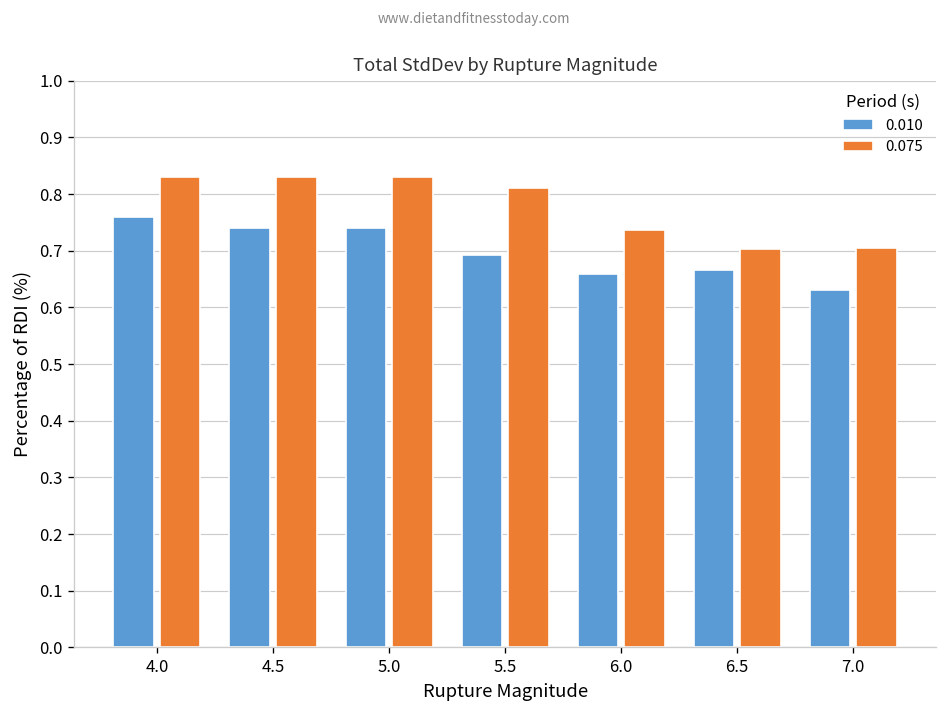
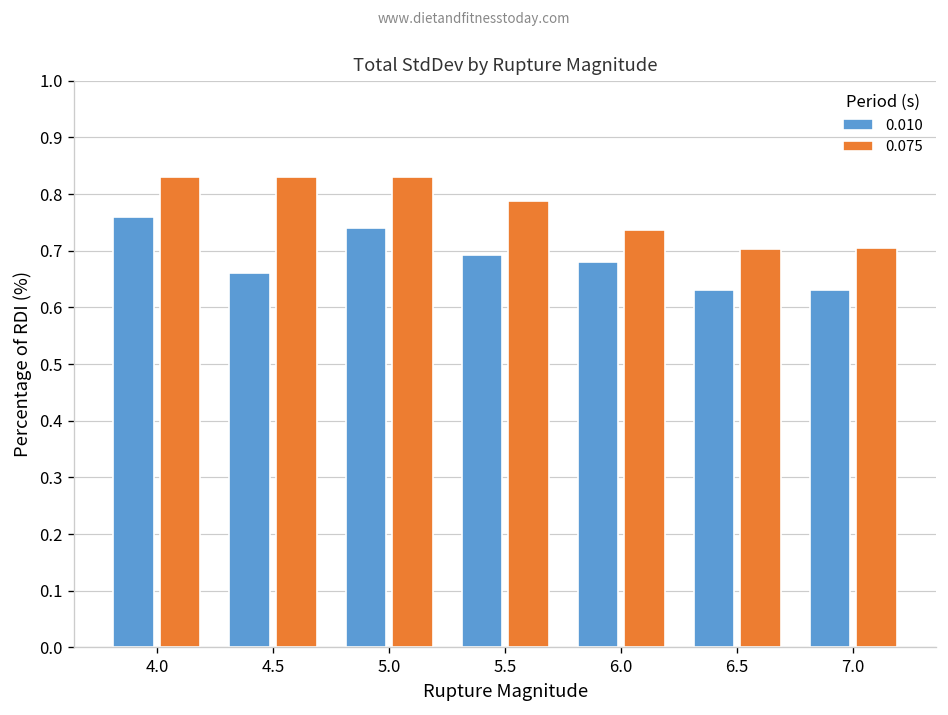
  {
    "0.010": {
      "4.0": 0.76,
-     "4.5": 0.74,
+     "4.5": 0.66,
      "5.0": 0.74,
      "5.5": 0.69,
-     "6.0": 0.66,
-     "6.5": 0.67,
+     "6.0": 0.68,
+     "6.5": 0.63,
      "7.0": 0.63
    },
    "0.075": {
      "4.0": 0.83,
      "4.5": 0.83,
      "5.0": 0.83,
-     "5.5": 0.81,
+     "5.5": 0.79,
      "6.0": 0.74,
      "6.5": 0.70,
      "7.0": 0.70
    }
  }
